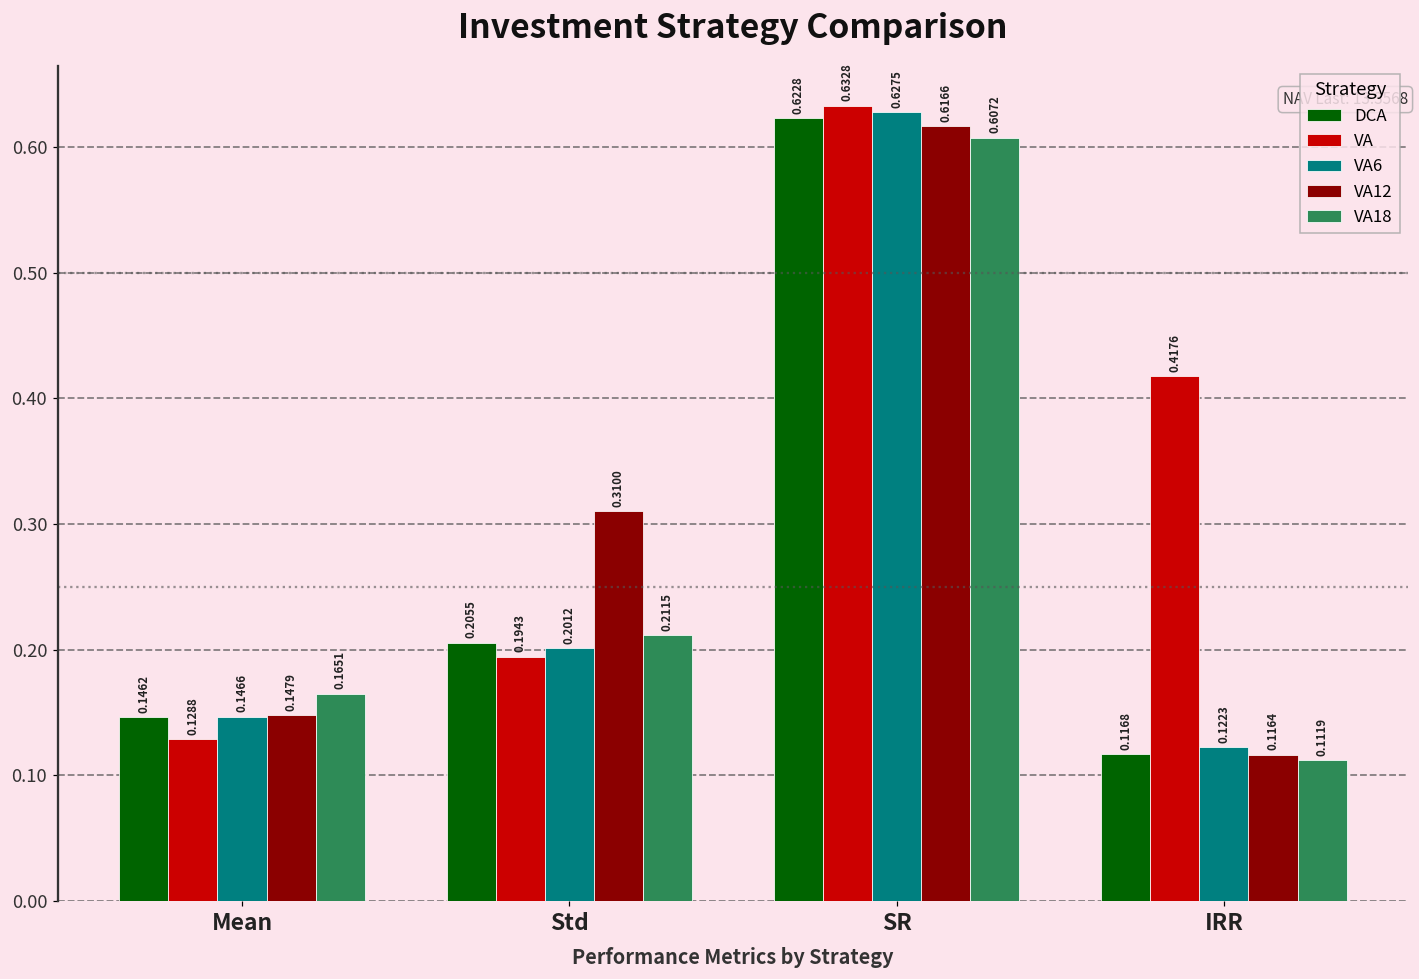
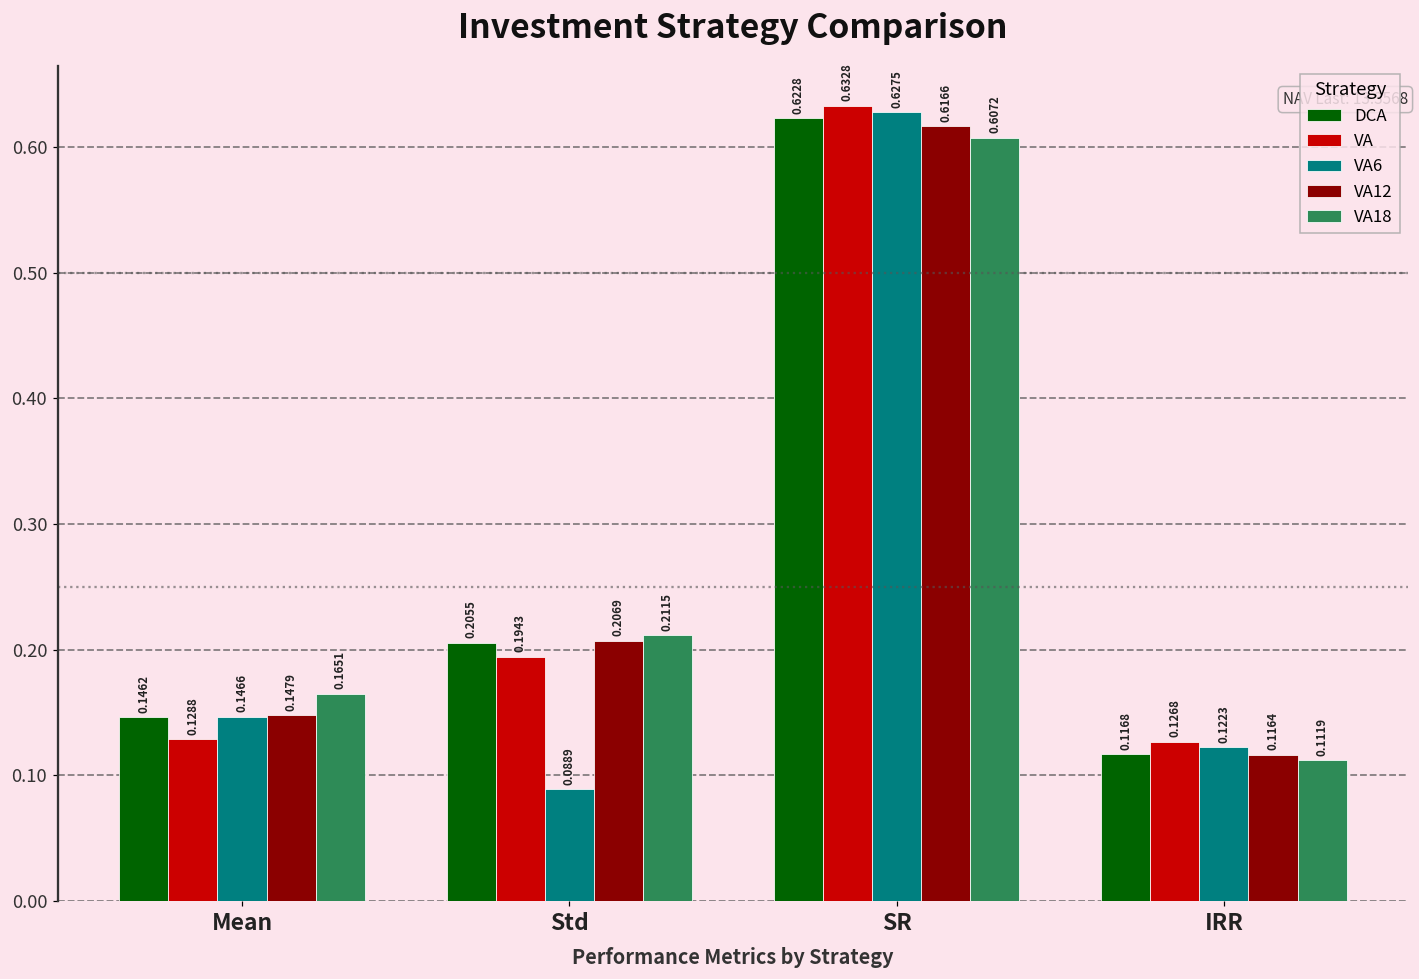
  {
    "DCA": {
      "Mean": 0.1462,
      "Std": 0.2055,
      "SR": 0.6228,
      "IRR": 0.1168
    },
    "VA": {
      "Mean": 0.1288,
      "Std": 0.1943,
      "SR": 0.6328,
-     "IRR": 0.4176
+     "IRR": 0.1268
    },
    "VA6": {
      "Mean": 0.1466,
-     "Std": 0.2012,
+     "Std": 0.0889,
      "SR": 0.6275,
      "IRR": 0.1223
    },
    "VA12": {
      "Mean": 0.1479,
-     "Std": 0.3100,
+     "Std": 0.2069,
      "SR": 0.6166,
      "IRR": 0.1164
    },
    "VA18": {
      "Mean": 0.1651,
      "Std": 0.2115,
      "SR": 0.6072,
      "IRR": 0.1119
    }
  }
